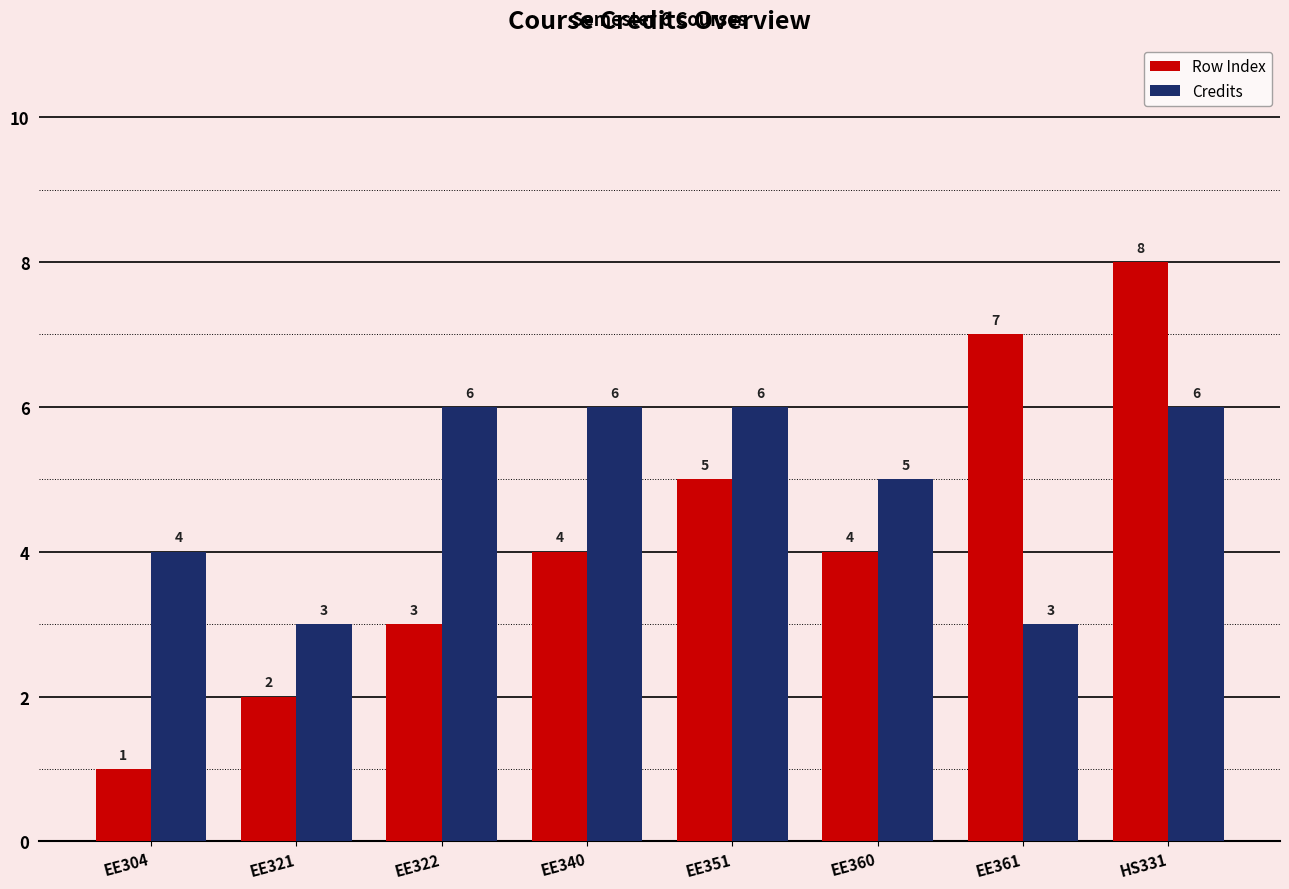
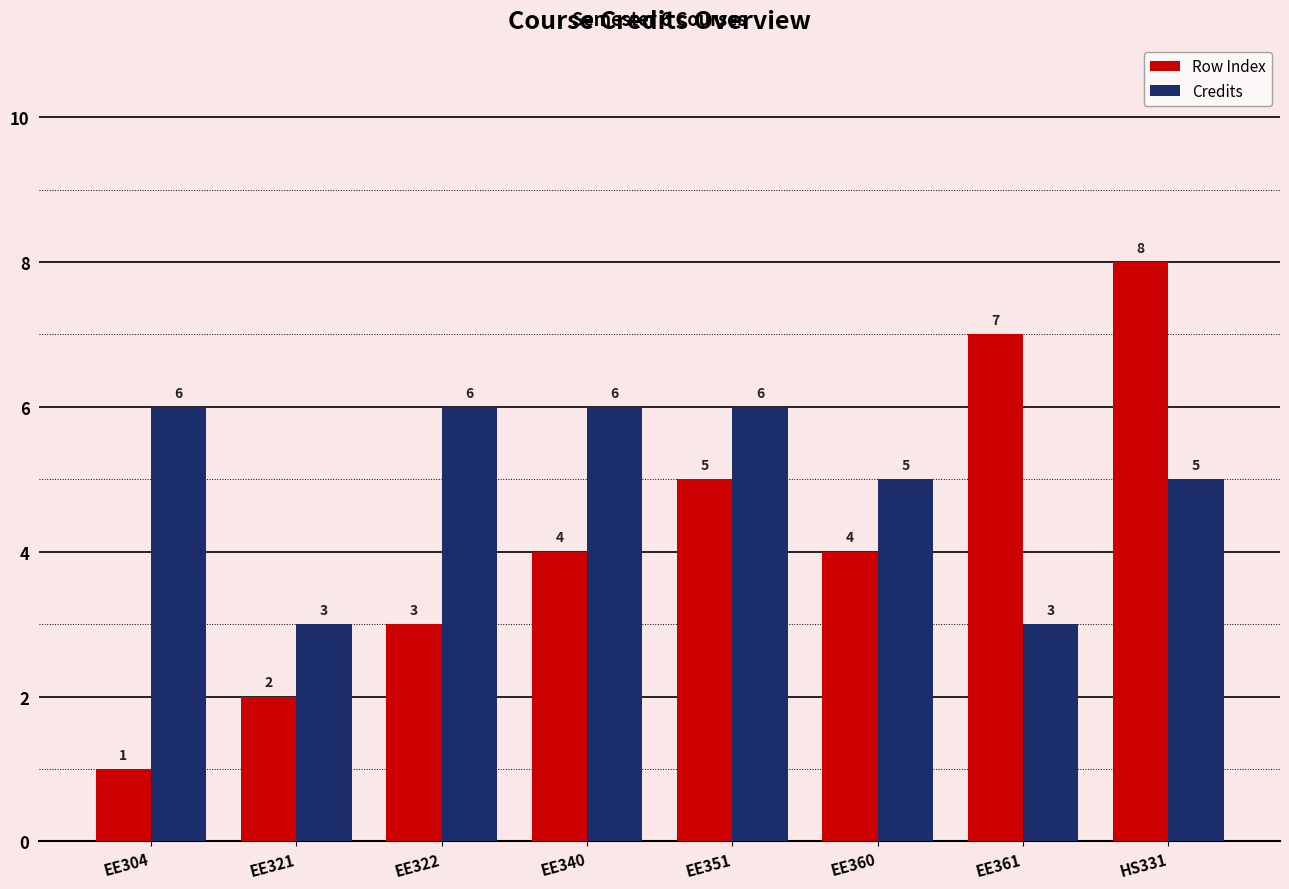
  {
    "Row Index": {
      "EE304": 1,
      "EE321": 2,
      "EE322": 3,
      "EE340": 4,
      "EE351": 5,
      "EE360": 4,
      "EE361": 7,
      "HS331": 8
    },
    "Credits": {
-     "EE304": 4,
+     "EE304": 6,
      "EE321": 3,
      "EE322": 6,
      "EE340": 6,
      "EE351": 6,
      "EE360": 5,
      "EE361": 3,
-     "HS331": 6
+     "HS331": 5
    }
  }
